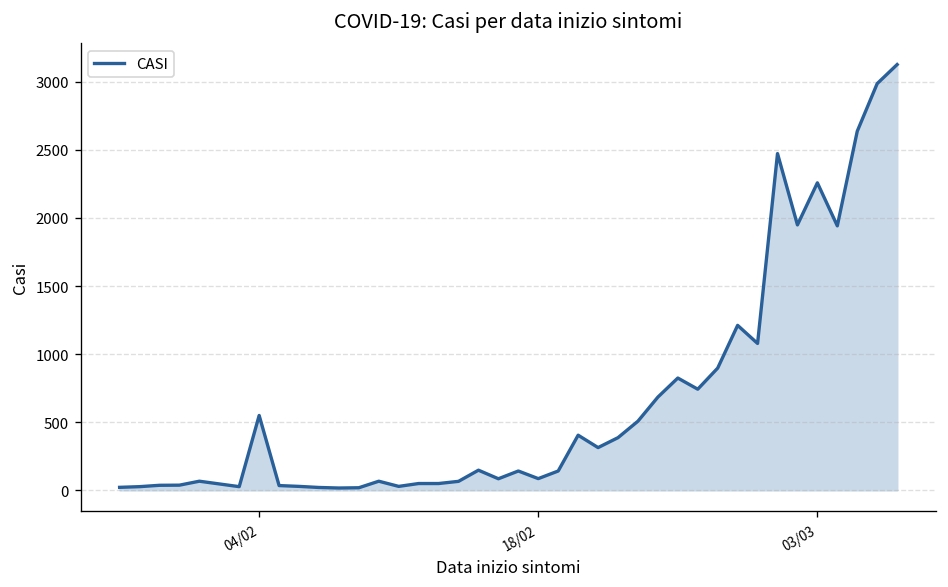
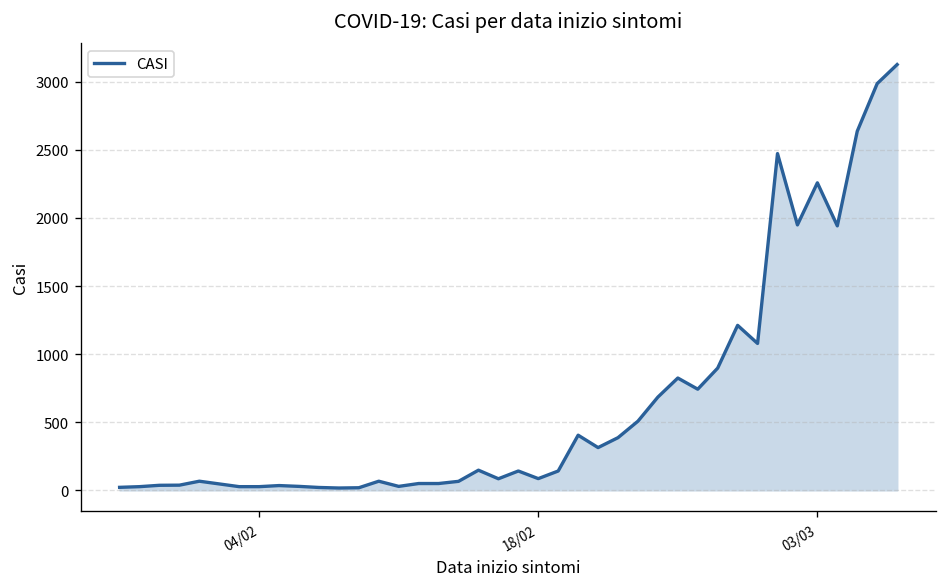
  {
-   "04/02": 550,
+   "04/02": 30,
    "18/02": 90,
    "03/03": 2260
  }
